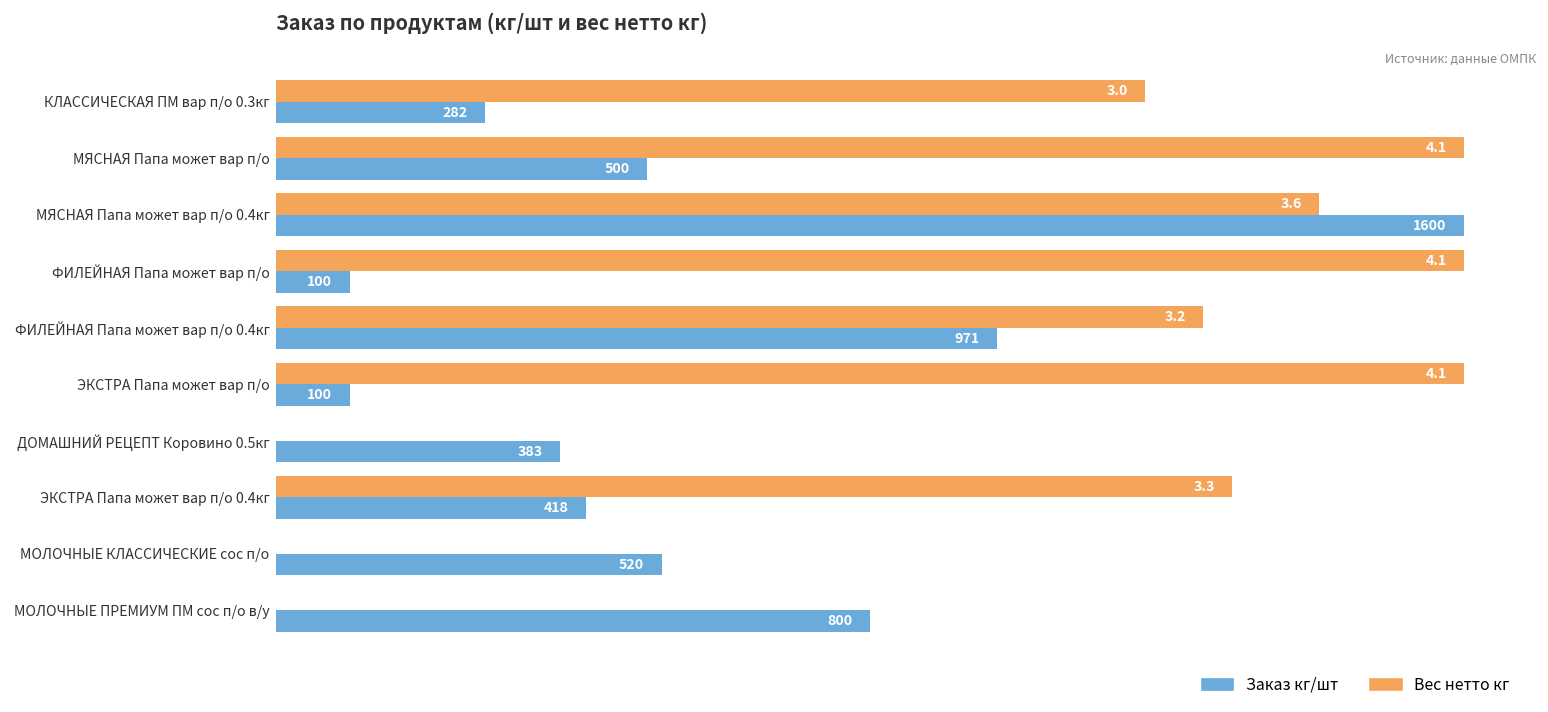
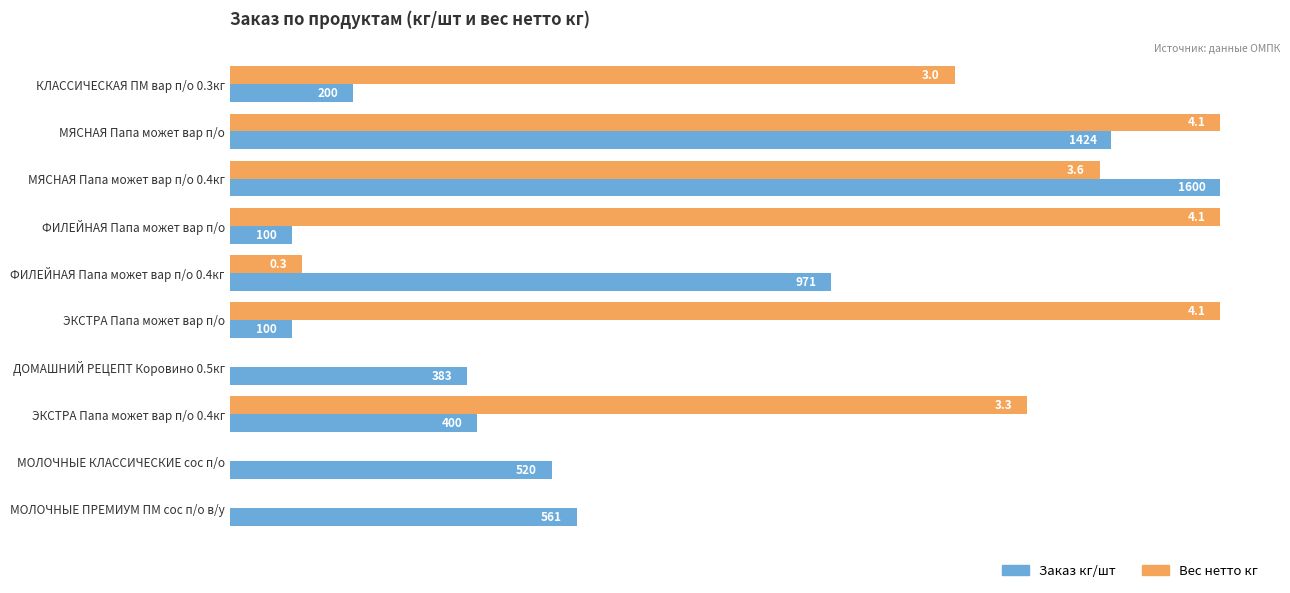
  {
    "Заказ кг/шт": {
-     "КЛАССИЧЕСКАЯ ПМ вар п/о 0.3кг": 282,
-     "МЯСНАЯ Папа может вар п/о": 500,
-     "ЭКСТРА Папа может вар п/о 0.4кг": 418,
-     "МОЛОЧНЫЕ ПРЕМИУМ ПМ сос п/о в/у": 800
+     "КЛАССИЧЕСКАЯ ПМ вар п/о 0.3кг": 200,
+     "МЯСНАЯ Папа может вар п/о": 1424,
+     "ЭКСТРА Папа может вар п/о 0.4кг": 400,
+     "МОЛОЧНЫЕ ПРЕМИУМ ПМ сос п/о в/у": 561
    },
    "Вес нетто кг": {
-     "ФИЛЕЙНАЯ Папа может вар п/о 0.4кг": 3.2
+     "ФИЛЕЙНАЯ Папа может вар п/о 0.4кг": 0.3
    }
  }
